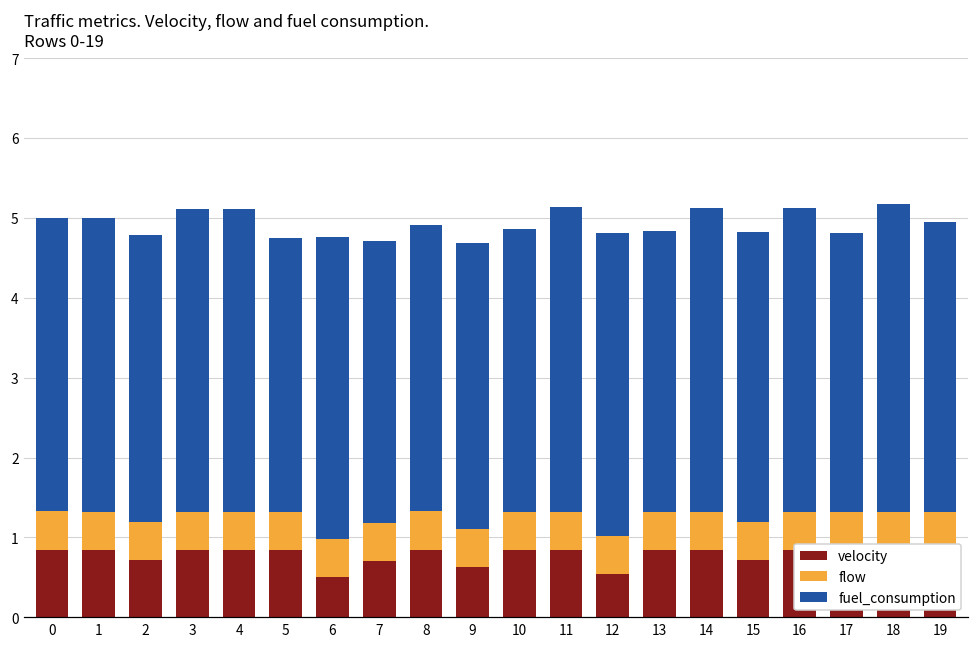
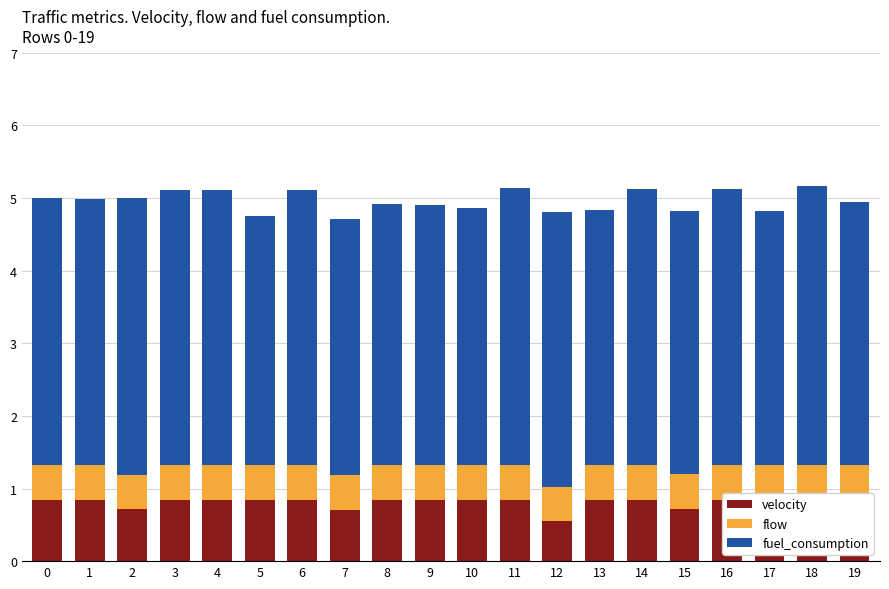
  {
    "velocity": {
      "0": 0.8,
      "1": 0.8,
      "2": 0.7,
      "3": 0.8,
      "4": 0.8,
      "5": 0.8,
-     "6": 0.5,
+     "6": 0.8,
      "7": 0.7,
      "8": 0.8,
-     "9": 0.6,
+     "9": 0.8,
      "10": 0.8,
      "11": 0.8,
      "12": 0.5,
      "13": 0.8,
      "14": 0.8,
      "15": 0.7
    },
    "flow": {
      "0": 0.5,
      "1": 0.5,
      "2": 0.5,
      "3": 0.5,
      "4": 0.5,
      "5": 0.5,
      "6": 0.5,
      "7": 0.5,
      "8": 0.5,
      "9": 0.5,
      "10": 0.5,
      "11": 0.5,
      "12": 0.5,
      "13": 0.5,
      "14": 0.5,
      "15": 0.5,
      "16": 0.5,
      "17": 0.5,
      "18": 0.5,
      "19": 0.5
    },
    "fuel_consumption": {
      "0": 3.7,
      "1": 3.7,
-     "2": 3.6,
+     "2": 3.8,
      "3": 3.8,
      "4": 3.8,
      "5": 3.4,
      "6": 3.8,
      "7": 3.5,
      "8": 3.6,
      "9": 3.6,
      "10": 3.5,
      "11": 3.8,
      "12": 3.8,
      "13": 3.5,
      "14": 3.8,
      "15": 3.6,
      "16": 3.8,
      "17": 3.5,
      "18": 3.8,
      "19": 3.6
    }
  }
